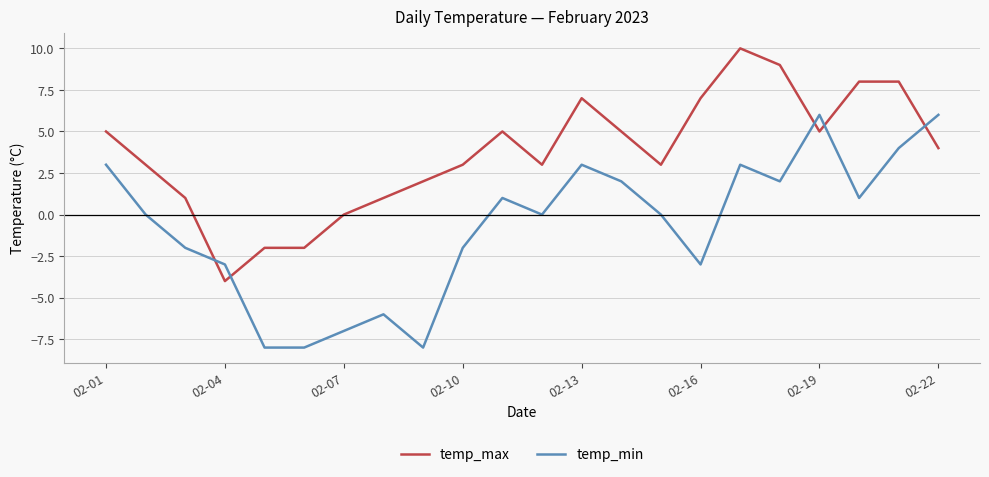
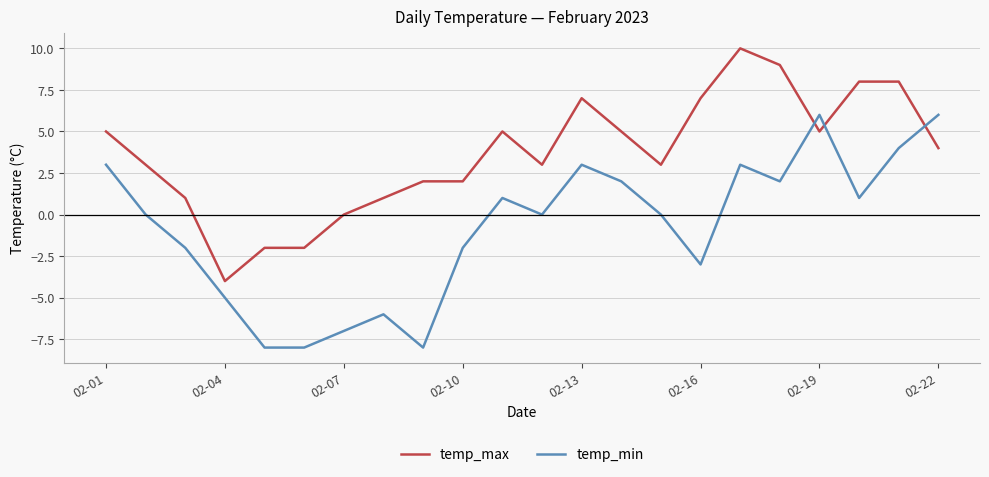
  {
    "temp_max": {
      "02-01": 5,
      "02-04": -4,
      "02-07": 0,
-     "02-10": 3,
+     "02-10": 2,
      "02-13": 7,
      "02-16": 7,
      "02-19": 5,
      "02-22": 4
    },
    "temp_min": {
      "02-01": 3,
-     "02-04": -3,
+     "02-04": -5,
      "02-07": -7,
      "02-10": -2,
      "02-13": 3,
      "02-16": -3,
      "02-19": 6,
      "02-22": 6
    }
  }
